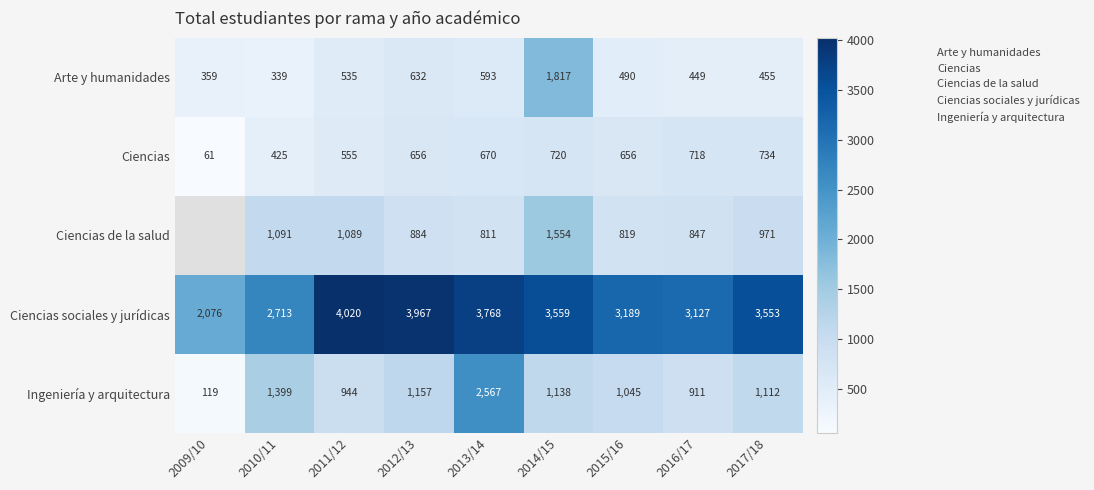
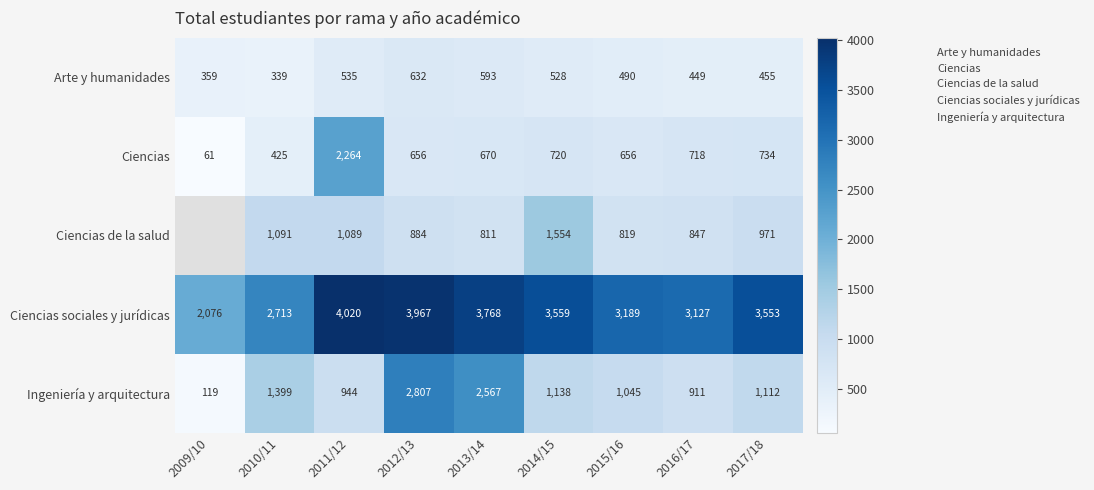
  {
    "Arte y humanidades": {
      "2009/10": "359",
      "2010/11": "339",
      "2011/12": "535",
      "2012/13": "632",
      "2013/14": "593",
-     "2014/15": "1,817",
+     "2014/15": "528",
      "2015/16": "490",
      "2016/17": "449",
      "2017/18": "455"
    },
    "Ciencias": {
      "2009/10": "61",
      "2010/11": "425",
-     "2011/12": "555",
+     "2011/12": "2,264",
      "2012/13": "656",
      "2013/14": "670",
      "2014/15": "720",
      "2015/16": "656",
      "2016/17": "718",
      "2017/18": "734"
    },
    "Ciencias de la salud": {
      "2010/11": "1,091",
      "2011/12": "1,089",
      "2012/13": "884",
      "2013/14": "811",
      "2014/15": "1,554",
      "2015/16": "819",
      "2016/17": "847",
      "2017/18": "971"
    },
    "Ciencias sociales y jurídicas": {
      "2009/10": "2,076",
      "2010/11": "2,713",
      "2011/12": "4,020",
      "2012/13": "3,967",
      "2013/14": "3,768",
      "2014/15": "3,559",
      "2015/16": "3,189",
      "2016/17": "3,127",
      "2017/18": "3,553"
    },
    "Ingeniería y arquitectura": {
      "2009/10": "119",
      "2010/11": "1,399",
      "2011/12": "944",
-     "2012/13": "1,157",
+     "2012/13": "2,807",
      "2013/14": "2,567",
      "2014/15": "1,138",
      "2015/16": "1,045",
      "2016/17": "911",
      "2017/18": "1,112"
    }
  }
